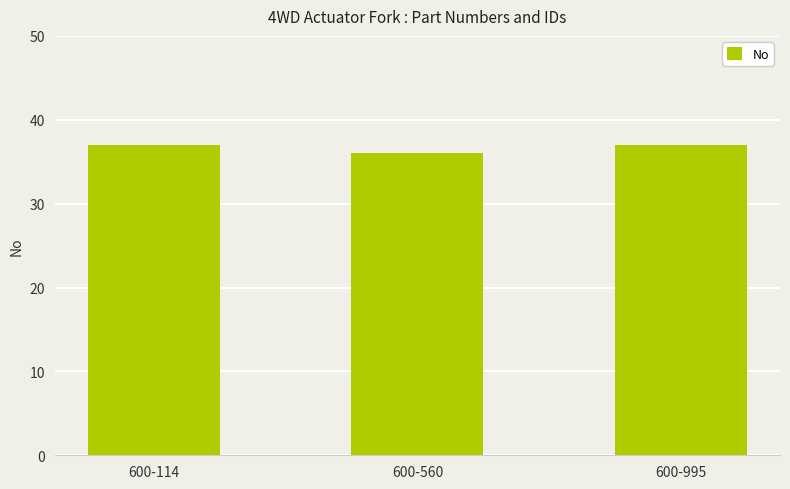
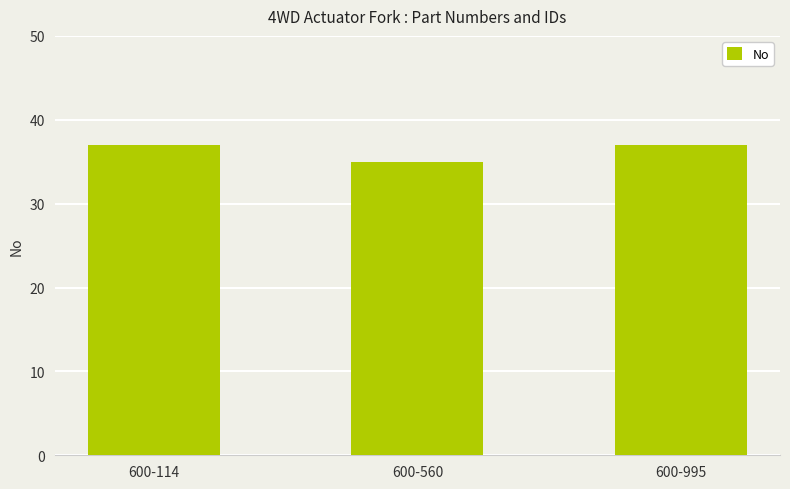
  {
    "600-114": 37,
-   "600-560": 36,
+   "600-560": 35,
    "600-995": 37
  }
